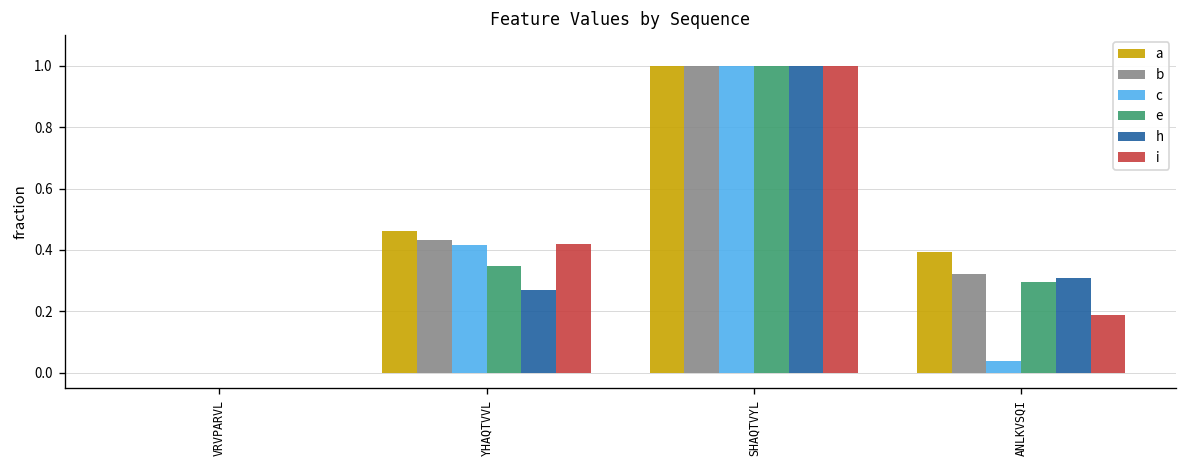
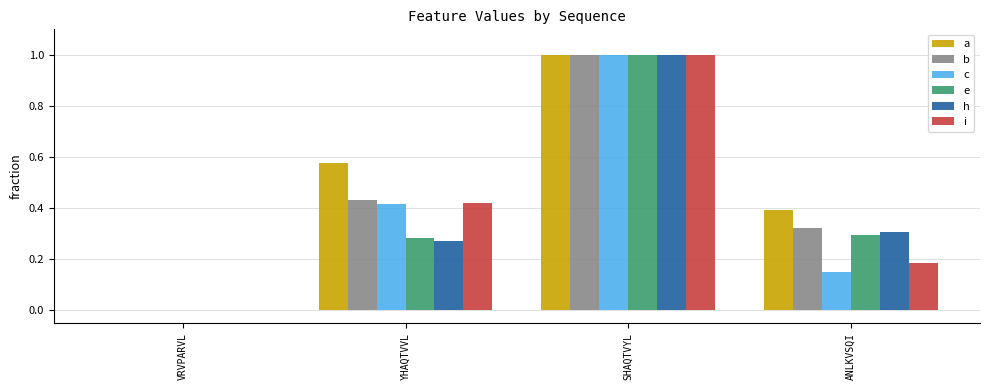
  {
    "a": {
      "VRVPARVL": 0.00,
-     "YHAQTVVL": 0.46,
+     "YHAQTVVL": 0.58,
      "SHAQTVYL": 1.00,
      "ANLKVSQI": 0.39
    },
    "b": {
      "VRVPARVL": 0.00,
      "YHAQTVVL": 0.43,
      "SHAQTVYL": 1.00,
      "ANLKVSQI": 0.32
    },
    "c": {
      "VRVPARVL": 0.00,
      "YHAQTVVL": 0.42,
      "SHAQTVYL": 1.00,
-     "ANLKVSQI": 0.04
+     "ANLKVSQI": 0.15
    },
    "e": {
      "VRVPARVL": 0.00,
-     "YHAQTVVL": 0.35,
+     "YHAQTVVL": 0.28,
      "SHAQTVYL": 1.00,
      "ANLKVSQI": 0.30
    },
    "h": {
      "VRVPARVL": 0.00,
      "YHAQTVVL": 0.27,
      "SHAQTVYL": 1.00,
      "ANLKVSQI": 0.31
    },
    "i": {
      "VRVPARVL": 0.00,
      "YHAQTVVL": 0.42,
      "SHAQTVYL": 1.00,
      "ANLKVSQI": 0.19
    }
  }
